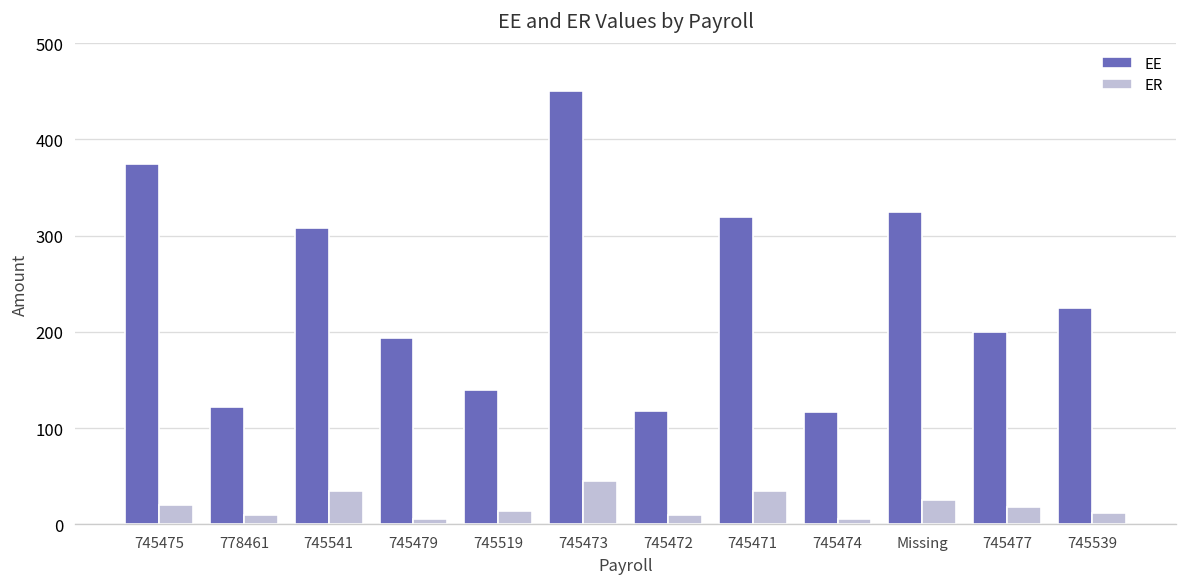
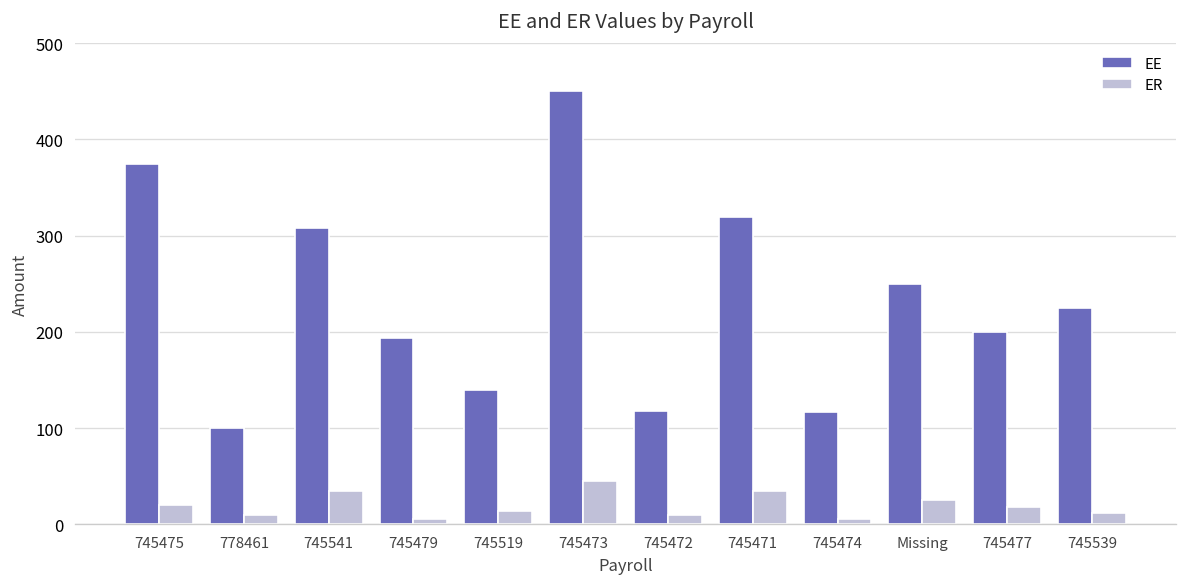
  {
    "EE": {
      "745475": 380,
-     "778461": 120,
+     "778461": 100,
      "745541": 310,
      "745479": 190,
      "745519": 140,
      "745473": 450,
      "745472": 120,
      "745471": 320,
      "745474": 120,
-     "Missing": 320,
+     "Missing": 250,
      "745477": 200,
      "745539": 230
    },
    "ER": {
      "745475": 20,
      "778461": 10,
      "745541": 40,
      "745479": 10,
      "745519": 10,
      "745473": 50,
      "745472": 10,
      "745471": 40,
      "745474": 10,
      "Missing": 30,
      "745477": 20,
      "745539": 10
    }
  }
